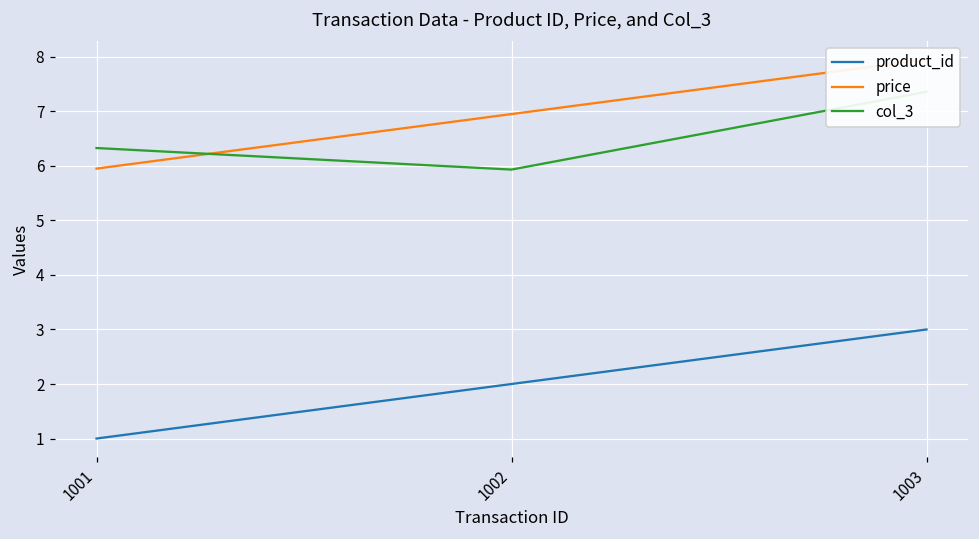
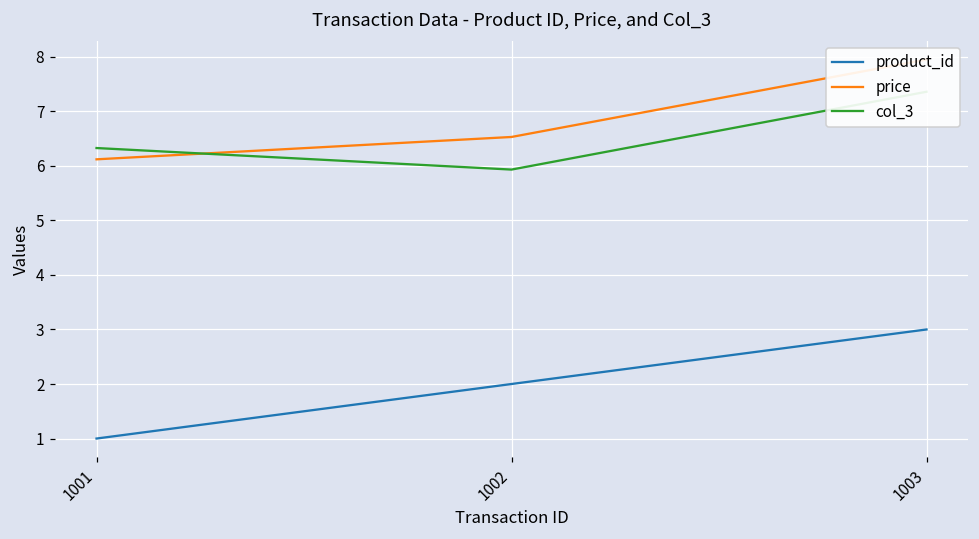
  {
    "product_id": {
      "1001": 1.0,
      "1002": 2.0,
      "1003": 3.0
    },
    "price": {
-     "1001": 6.0,
-     "1002": 7.0
+     "1001": 6.1,
+     "1002": 6.5
    },
    "col_3": {
      "1001": 6.3,
      "1002": 5.9
    }
  }
